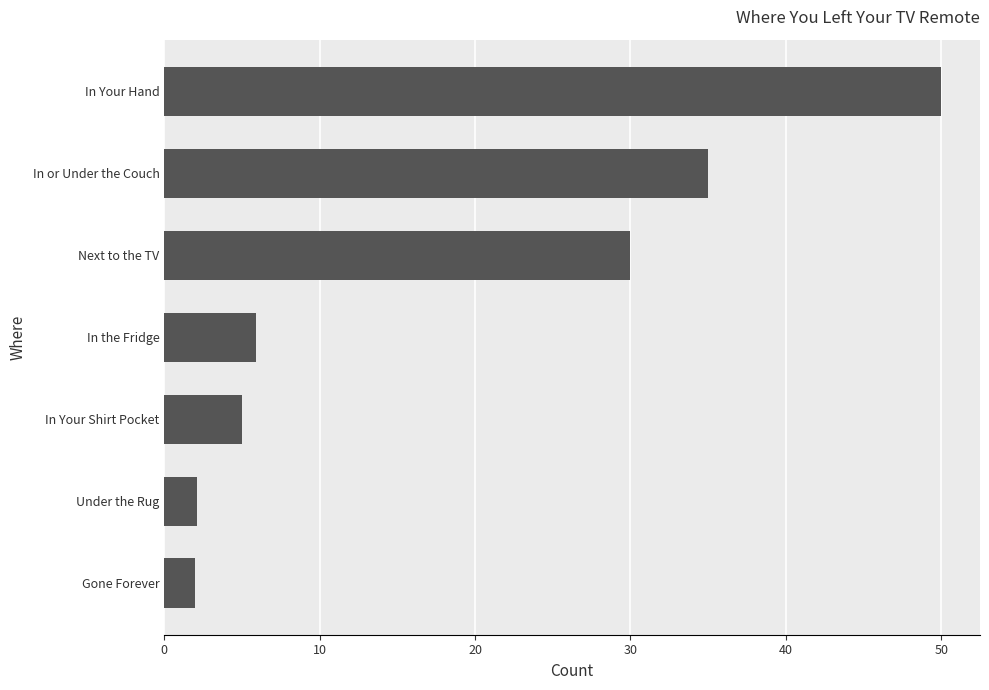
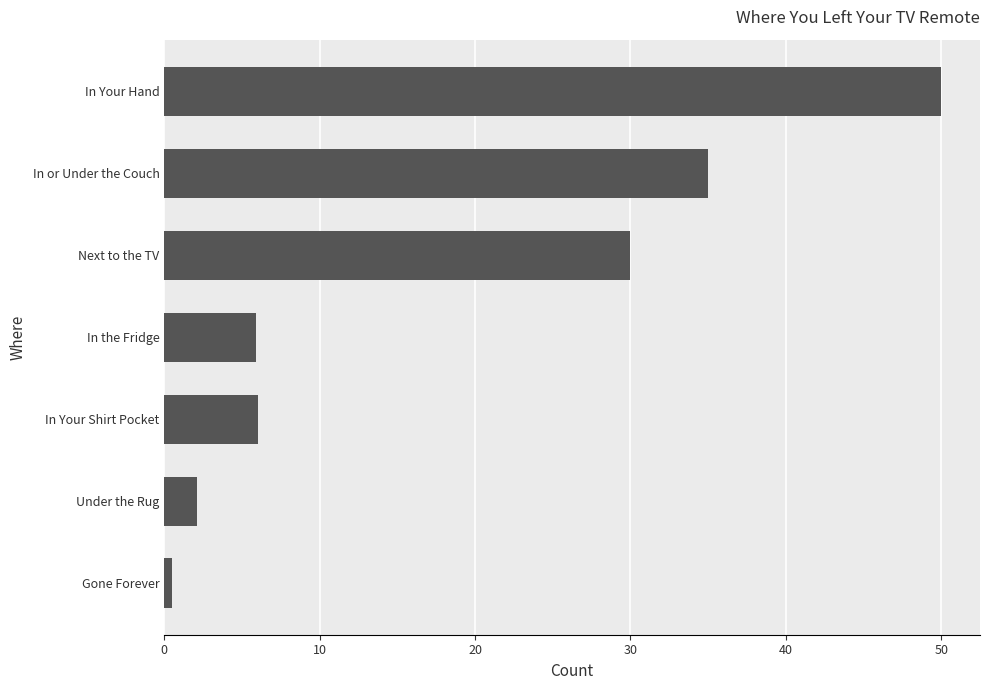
  {
    "In Your Hand": 50.0,
    "In or Under the Couch": 35.0,
    "Next to the TV": 30.0,
    "In the Fridge": 5.9,
-   "In Your Shirt Pocket": 5,
+   "In Your Shirt Pocket": 6,
    "Under the Rug": 2.1,
-   "Gone Forever": 2.0
+   "Gone Forever": 0.5
  }
